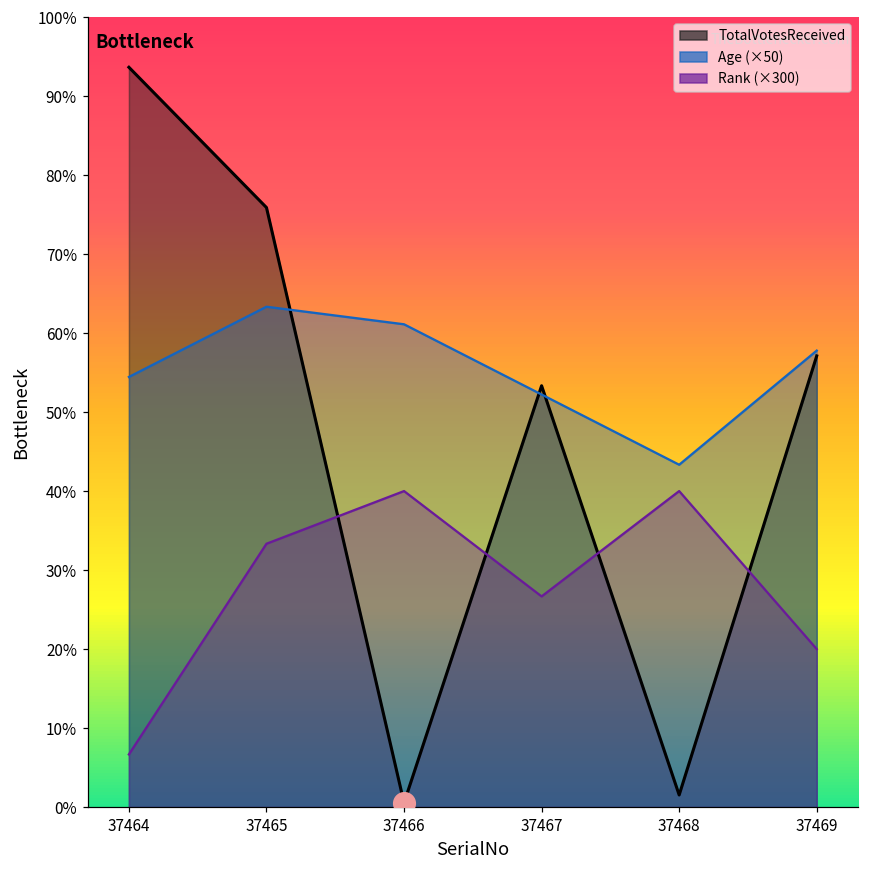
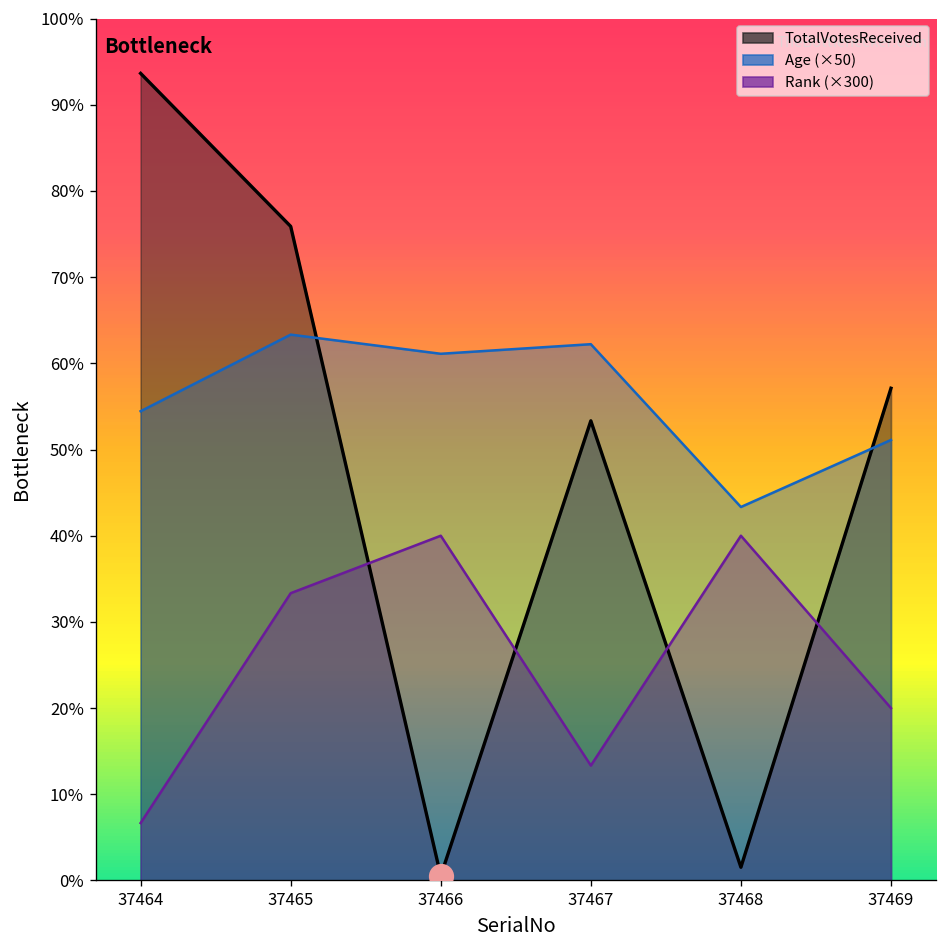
  {
    "TotalVotesReceived": {
      "37464": "94%",
      "37465": "76%",
      "37467": "53%",
      "37468": "2%",
      "37469": "57%"
    },
    "Age (×50)": {
      "37464": "54%",
      "37465": "63%",
      "37466": "61%",
-     "37467": "52%",
+     "37467": "62%",
      "37468": "43%",
-     "37469": "58%"
+     "37469": "51%"
    },
    "Rank (×300)": {
      "37464": "7%",
      "37465": "33%",
      "37466": "40%",
-     "37467": "27%",
+     "37467": "13%",
      "37468": "40%",
      "37469": "20%"
    }
  }
